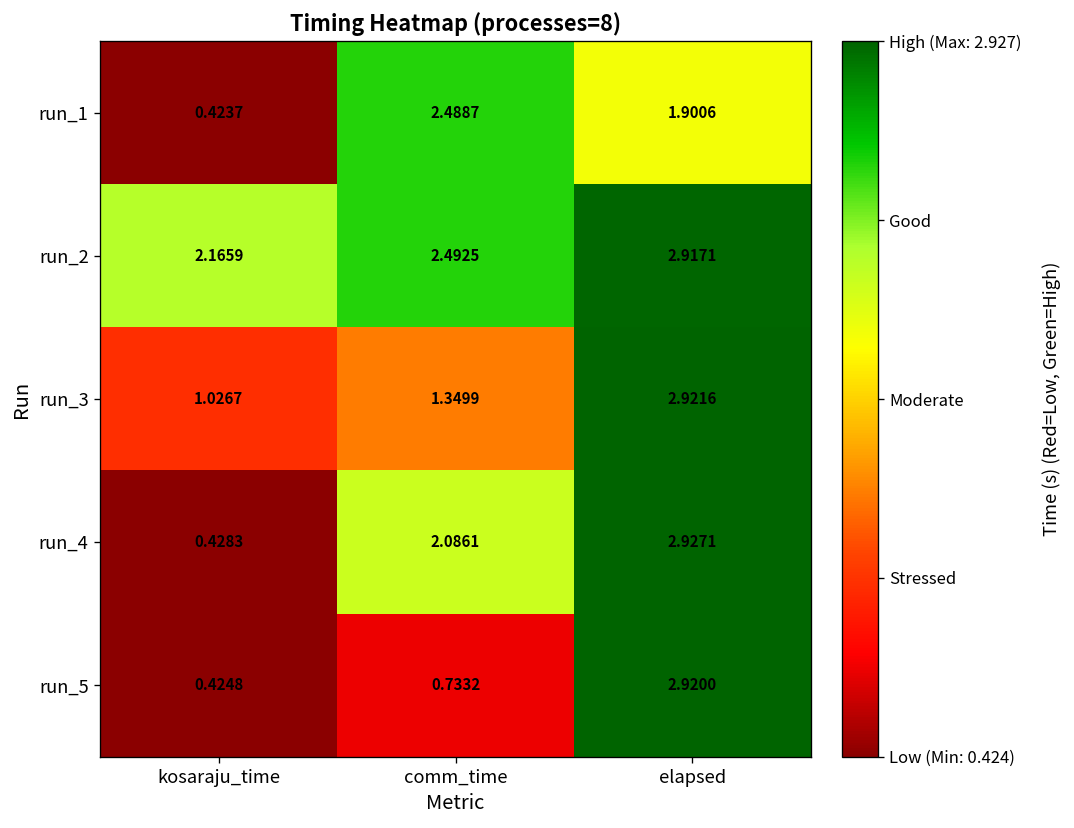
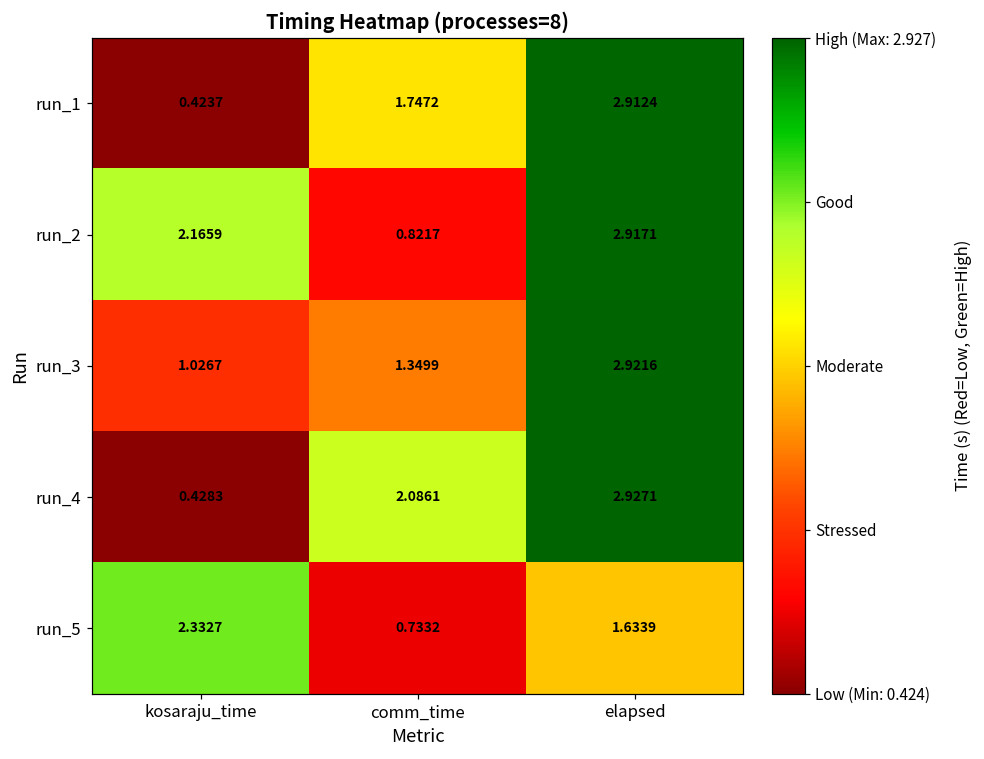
  {
    "run_1": {
      "kosaraju_time": 0.4237,
-     "comm_time": 2.4887,
-     "elapsed": 1.9006
+     "comm_time": 1.7472,
+     "elapsed": 2.9124
    },
    "run_2": {
      "kosaraju_time": 2.1659,
-     "comm_time": 2.4925,
+     "comm_time": 0.8217,
      "elapsed": 2.9171
    },
    "run_3": {
      "kosaraju_time": 1.0267,
      "comm_time": 1.3499,
      "elapsed": 2.9216
    },
    "run_4": {
      "kosaraju_time": 0.4283,
      "comm_time": 2.0861,
      "elapsed": 2.9271
    },
    "run_5": {
-     "kosaraju_time": 0.4248,
+     "kosaraju_time": 2.3327,
      "comm_time": 0.7332,
-     "elapsed": 2.9200
+     "elapsed": 1.6339
    }
  }
